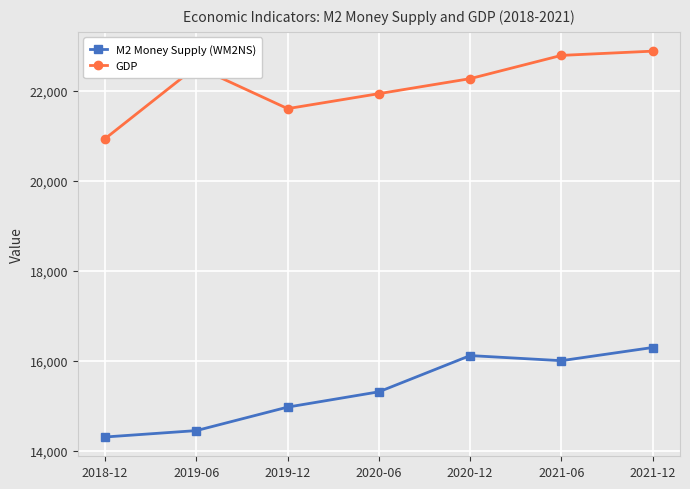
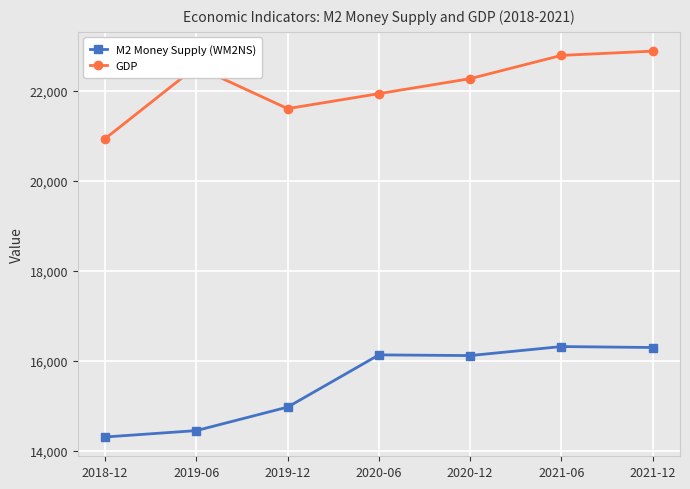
  {
    "M2 Money Supply (WM2NS)": {
      "2018-12": "14,300",
      "2019-06": "14,400",
      "2019-12": "15,000",
-     "2020-06": "15,300",
+     "2020-06": "16,100",
      "2020-12": "16,100",
-     "2021-06": "16,000",
+     "2021-06": "16,300",
      "2021-12": "16,300"
    },
    "GDP": {
      "2018-12": "20,900",
      "2019-12": "21,600",
      "2020-06": "21,900",
      "2020-12": "22,300",
      "2021-06": "22,800",
      "2021-12": "22,900"
    }
  }
